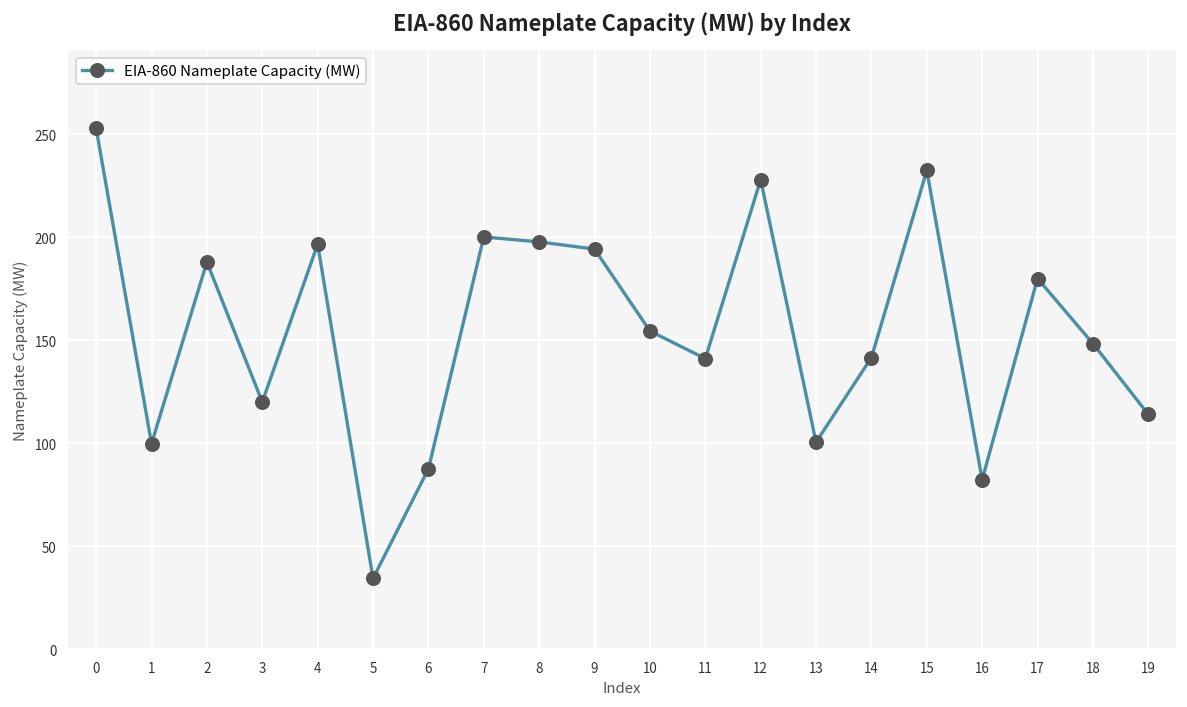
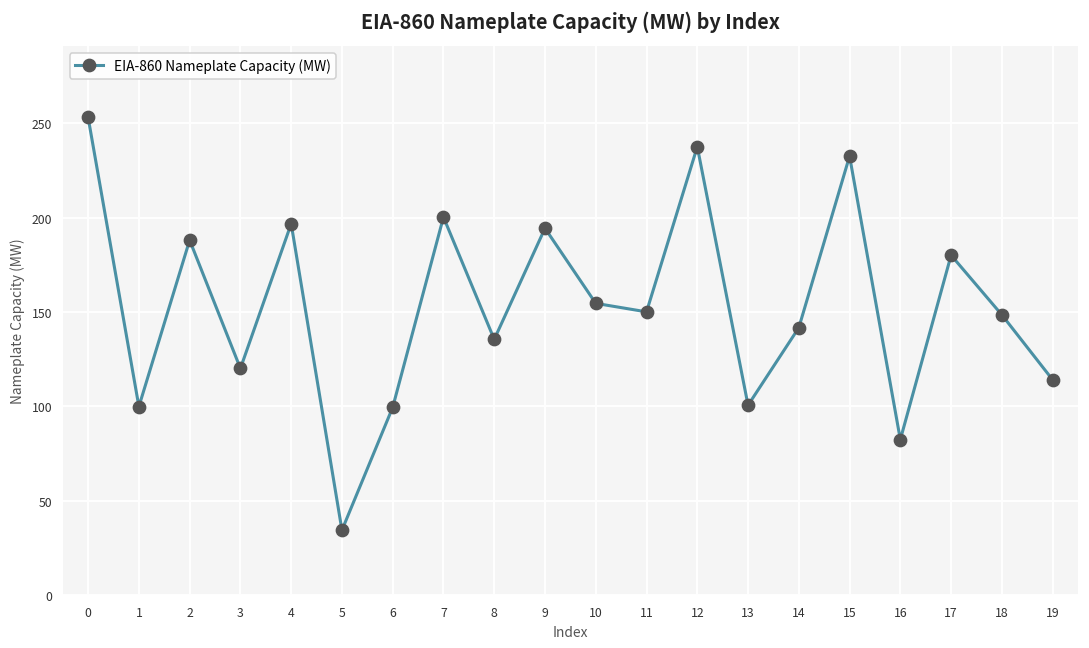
  {
    "0": 253,
    "1": 100,
    "2": 188,
    "3": 120,
    "4": 197,
    "5": 34,
-   "6": 88,
+   "6": 99,
    "7": 200,
-   "8": 198,
+   "8": 135,
    "9": 194,
    "10": 155,
-   "11": 141,
-   "12": 228,
+   "11": 150,
+   "12": 238,
    "13": 101,
    "14": 142,
    "15": 233,
    "16": 82,
    "17": 180,
    "18": 148,
    "19": 114
  }
